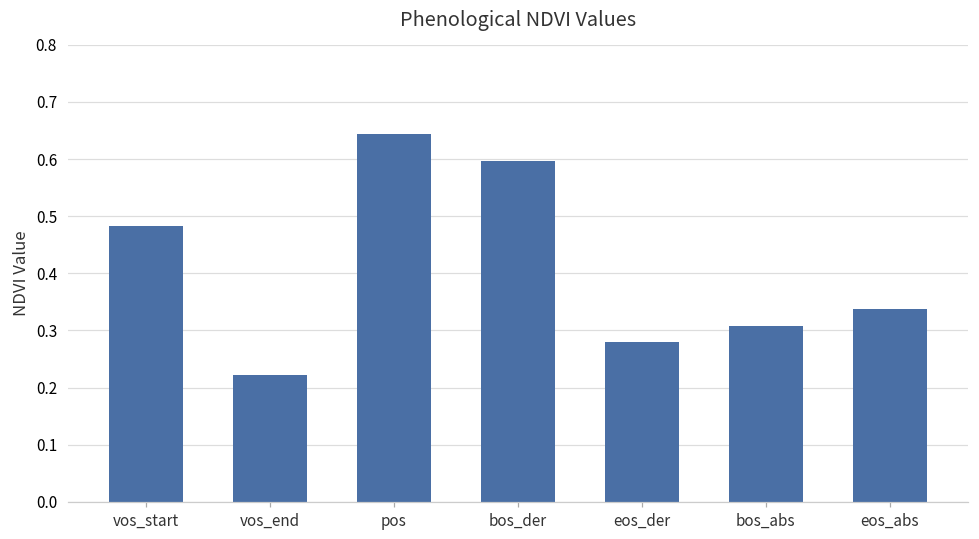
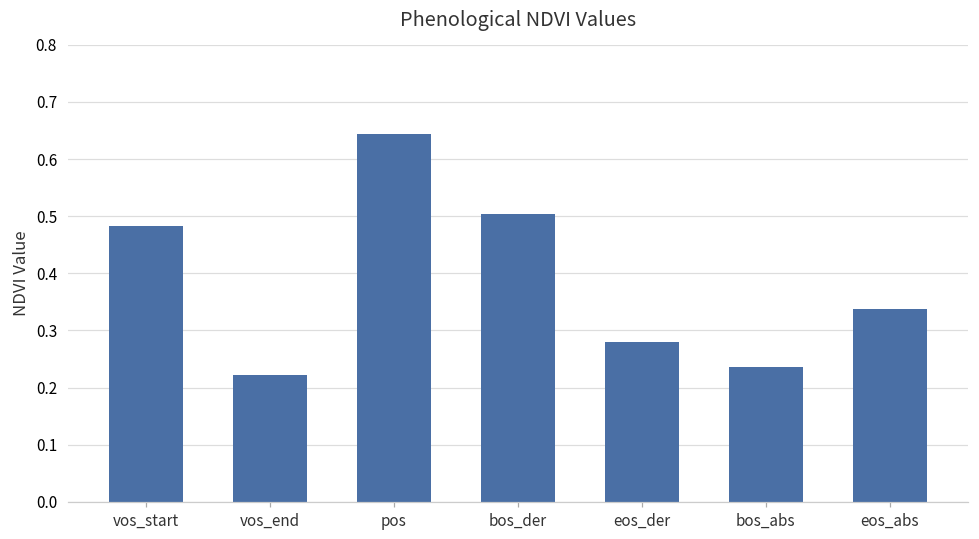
  {
    "vos_start": 0.48,
    "vos_end": 0.22,
    "pos": 0.64,
-   "bos_der": 0.60,
+   "bos_der": 0.50,
    "eos_der": 0.28,
-   "bos_abs": 0.31,
+   "bos_abs": 0.24,
    "eos_abs": 0.34
  }
